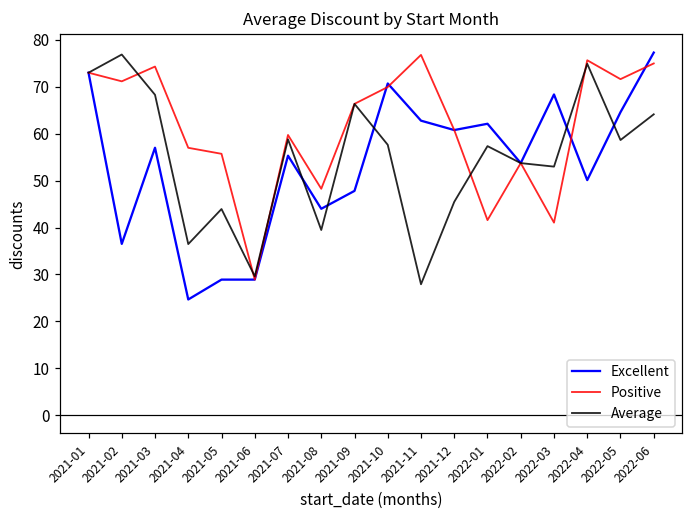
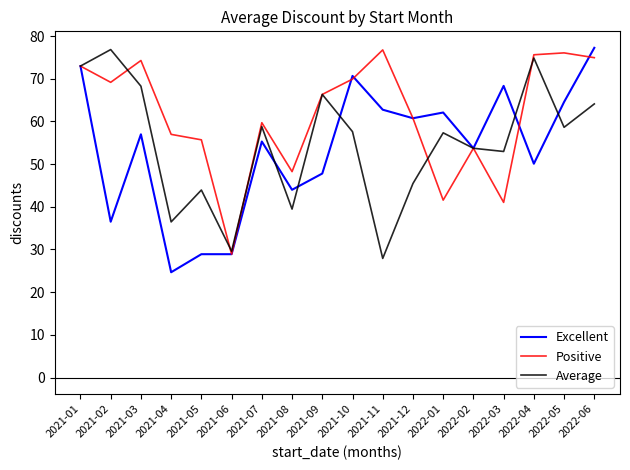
  {
    "Excellent": {
      "2021-02": 37,
      "2021-03": 57,
      "2021-04": 25,
      "2021-05": 29,
      "2021-07": 55,
      "2021-08": 44,
      "2021-09": 48,
      "2021-10": 71,
      "2021-11": 63,
      "2022-01": 62,
      "2022-03": 68,
      "2022-04": 50,
      "2022-05": 65,
      "2022-06": 77
    },
    "Positive": {
-     "2021-02": 71,
+     "2021-02": 69,
      "2021-03": 74,
      "2021-04": 57,
      "2021-05": 56,
      "2021-07": 60,
      "2021-08": 48,
      "2021-10": 70,
      "2021-11": 77,
      "2022-01": 42,
      "2022-03": 41,
      "2022-04": 76,
-     "2022-05": 72,
+     "2022-05": 76,
      "2022-06": 75
    },
    "Average": {
      "2021-02": 77,
      "2021-03": 68,
      "2021-04": 36,
      "2021-05": 44,
      "2021-06": 30,
      "2021-07": 59,
      "2021-08": 39,
      "2021-10": 58,
      "2021-11": 28,
      "2021-12": 45,
      "2022-01": 57,
      "2022-03": 53,
      "2022-04": 75,
      "2022-05": 59,
      "2022-06": 64
    }
  }
